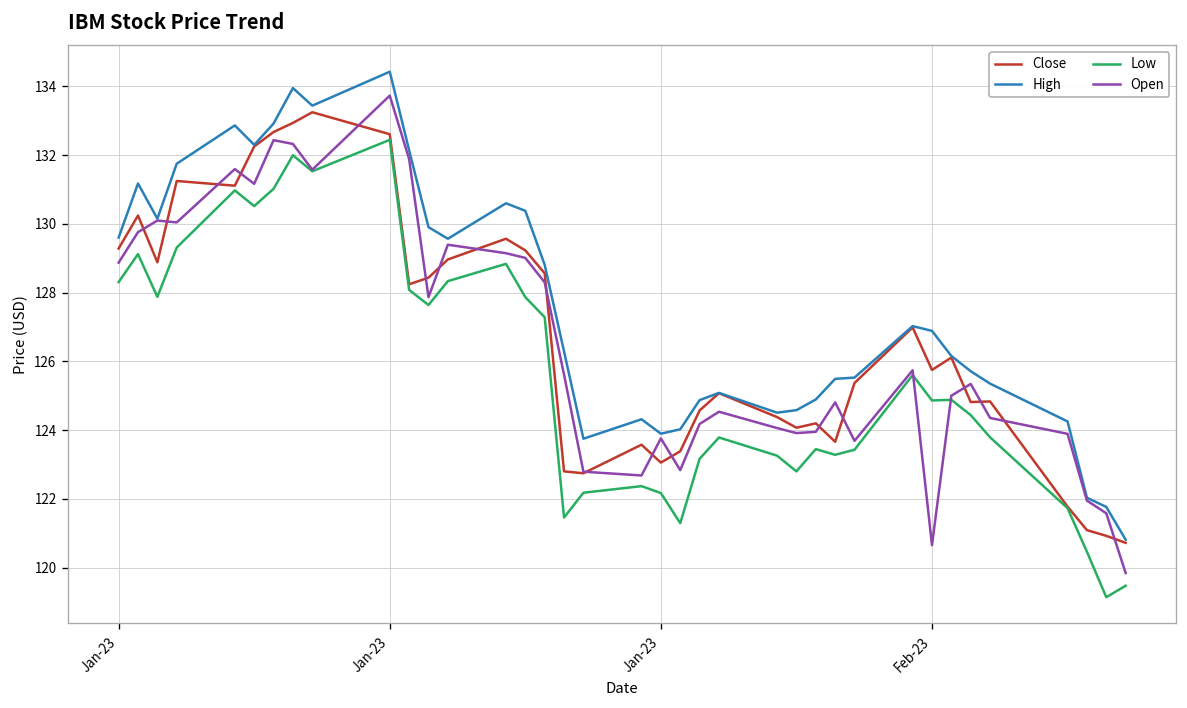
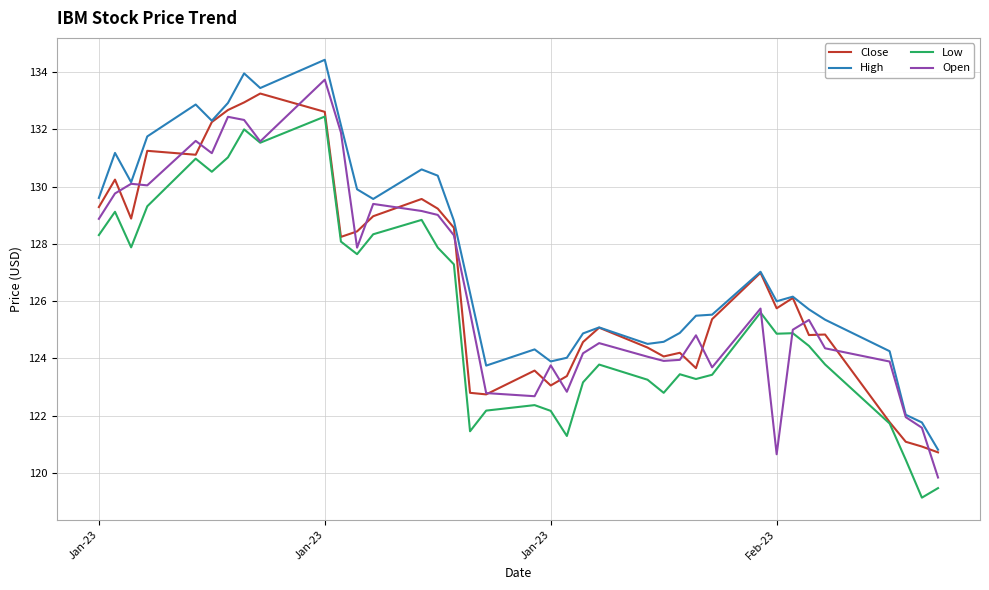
  {
    "Close": {
      "Feb-23": 125.8
    },
    "High": {
-     "Feb-23": 126.9
+     "Feb-23": 126.0
    },
    "Low": {
      "Feb-23": 124.9
    },
    "Open": {
      "Feb-23": 120.7
    }
  }
